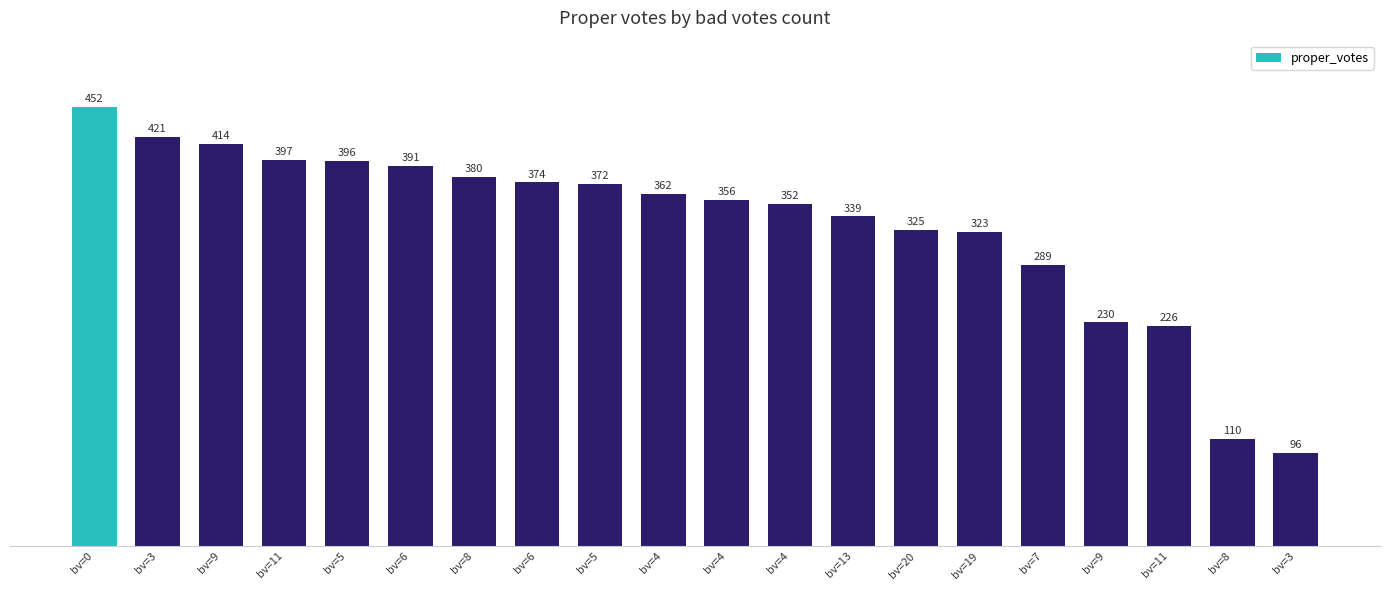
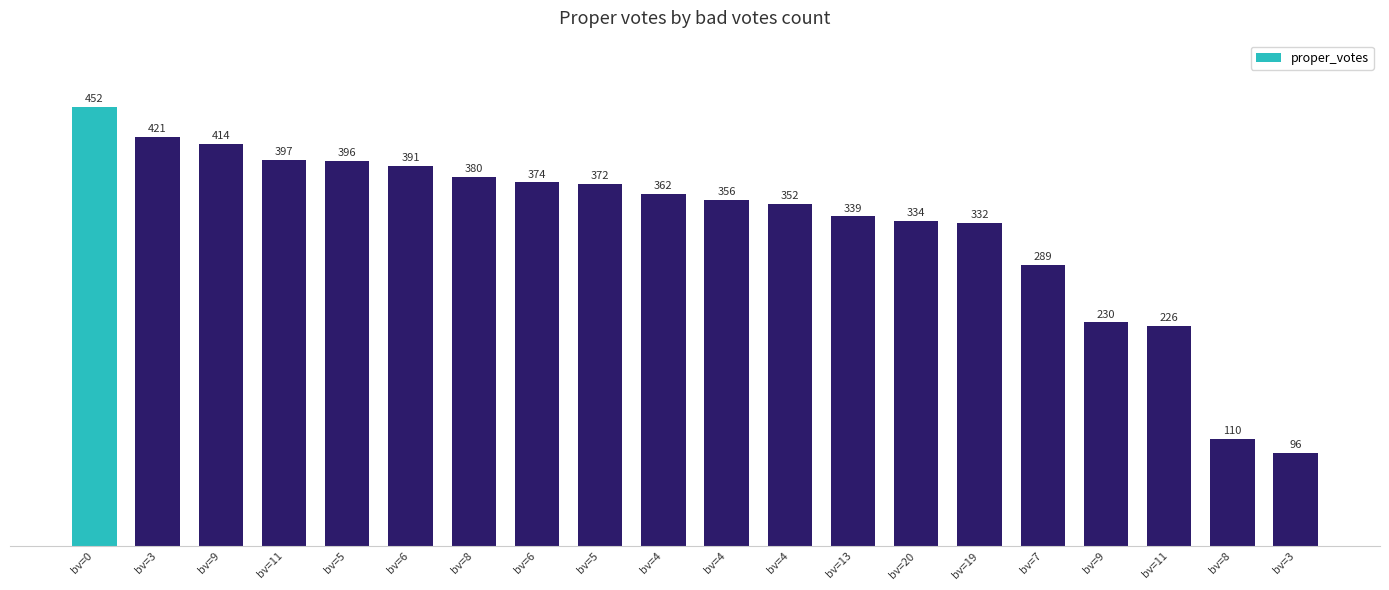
  {
    "bv=0": 452,
    "bv=13": 339,
-   "bv=20": 325,
-   "bv=19": 323,
+   "bv=20": 334,
+   "bv=19": 332,
    "bv=7": 289
  }
